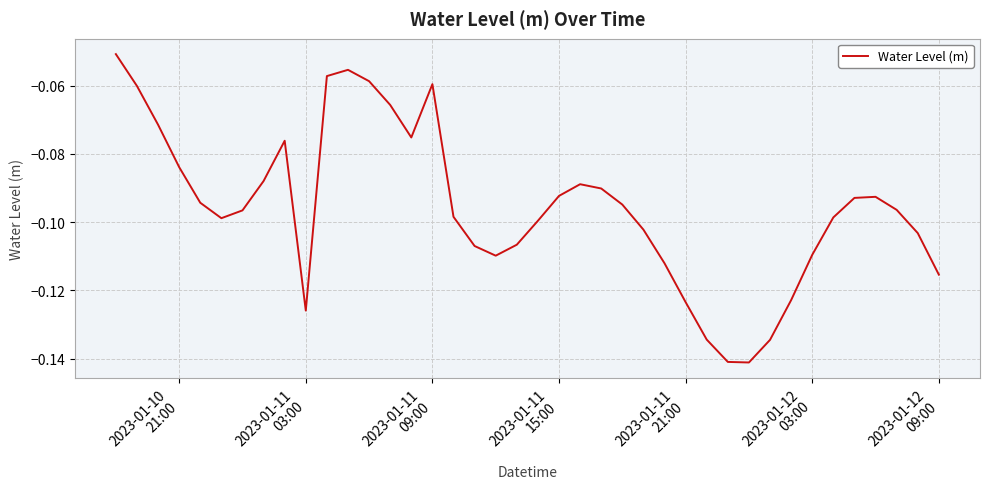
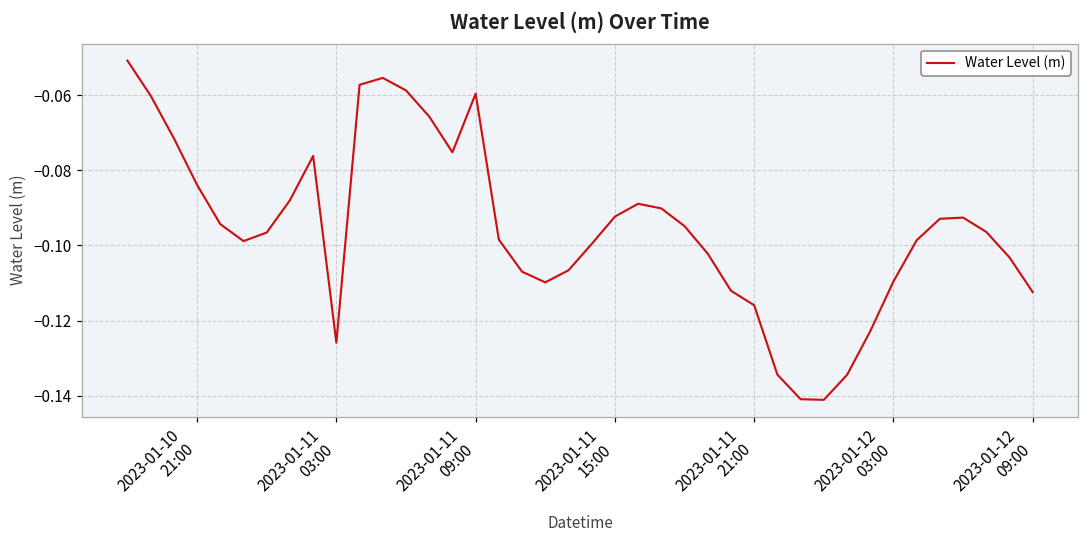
  {
    "2023-01-10 21:00": -0.084,
    "2023-01-11 03:00": -0.126,
    "2023-01-11 09:00": -0.060,
    "2023-01-11 15:00": -0.092,
-   "2023-01-11 21:00": -0.123,
+   "2023-01-11 21:00": -0.116,
    "2023-01-12 03:00": -0.110,
-   "2023-01-12 09:00": -0.115
+   "2023-01-12 09:00": -0.112
  }
